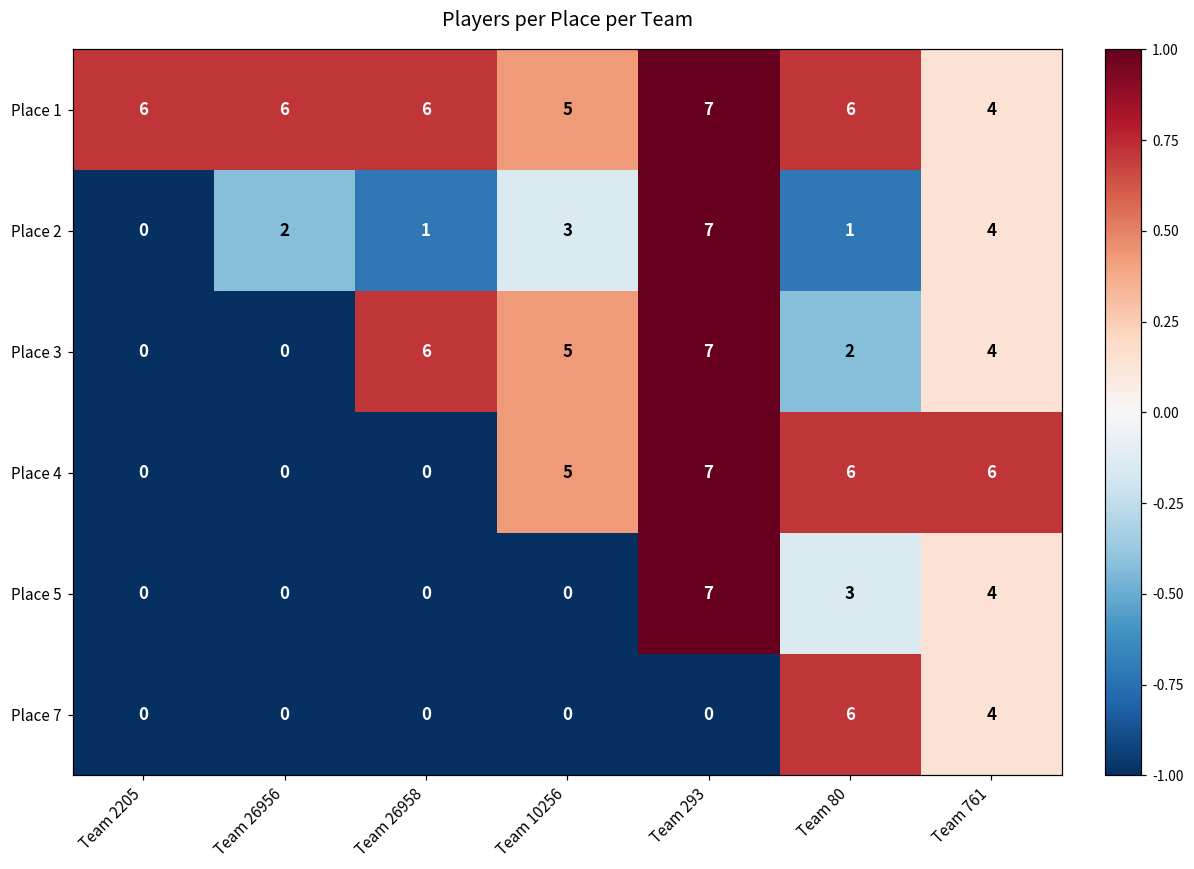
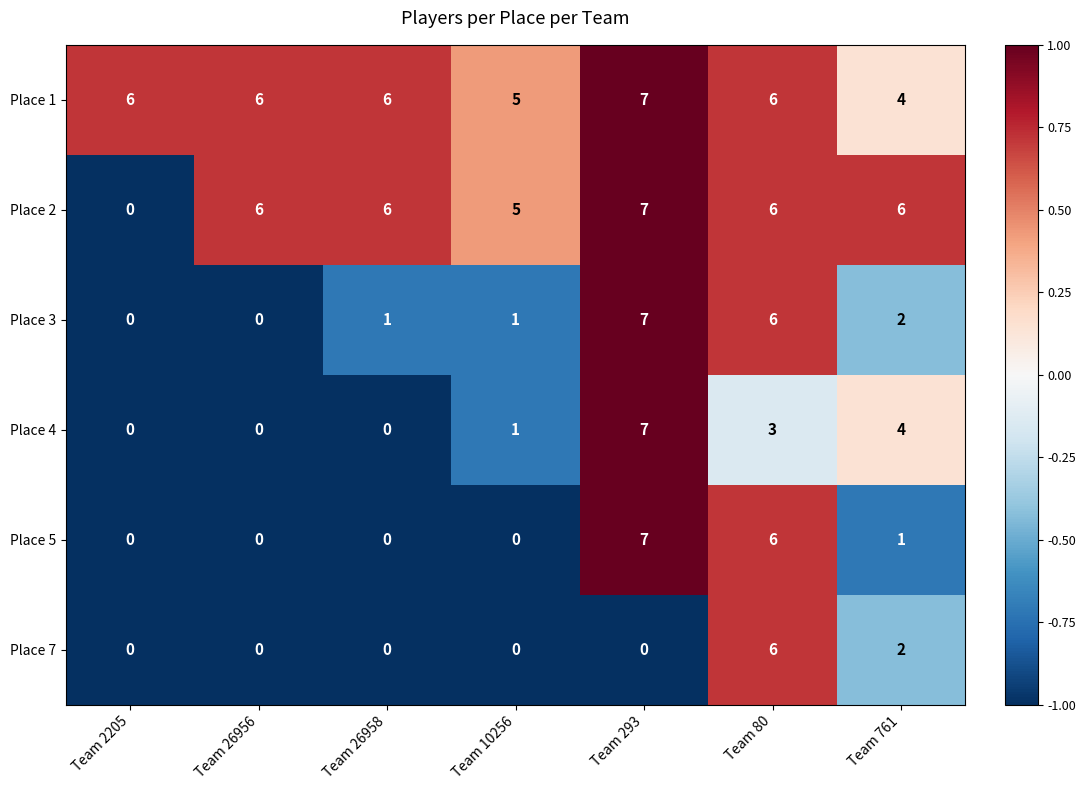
  {
    "Place 1": {
      "Team 2205": 6,
      "Team 26956": 6,
      "Team 26958": 6,
      "Team 10256": 5,
      "Team 293": 7,
      "Team 80": 6,
      "Team 761": 4
    },
    "Place 2": {
      "Team 2205": 0,
-     "Team 26956": 2,
-     "Team 26958": 1,
-     "Team 10256": 3,
+     "Team 26956": 6,
+     "Team 26958": 6,
+     "Team 10256": 5,
      "Team 293": 7,
-     "Team 80": 1,
-     "Team 761": 4
+     "Team 80": 6,
+     "Team 761": 6
    },
    "Place 3": {
      "Team 2205": 0,
      "Team 26956": 0,
-     "Team 26958": 6,
-     "Team 10256": 5,
+     "Team 26958": 1,
+     "Team 10256": 1,
      "Team 293": 7,
-     "Team 80": 2,
-     "Team 761": 4
+     "Team 80": 6,
+     "Team 761": 2
    },
    "Place 4": {
      "Team 2205": 0,
      "Team 26956": 0,
      "Team 26958": 0,
-     "Team 10256": 5,
+     "Team 10256": 1,
      "Team 293": 7,
-     "Team 80": 6,
-     "Team 761": 6
+     "Team 80": 3,
+     "Team 761": 4
    },
    "Place 5": {
      "Team 2205": 0,
      "Team 26956": 0,
      "Team 26958": 0,
      "Team 10256": 0,
      "Team 293": 7,
-     "Team 80": 3,
-     "Team 761": 4
+     "Team 80": 6,
+     "Team 761": 1
    },
    "Place 7": {
      "Team 2205": 0,
      "Team 26956": 0,
      "Team 26958": 0,
      "Team 10256": 0,
      "Team 293": 0,
      "Team 80": 6,
-     "Team 761": 4
+     "Team 761": 2
    }
  }
